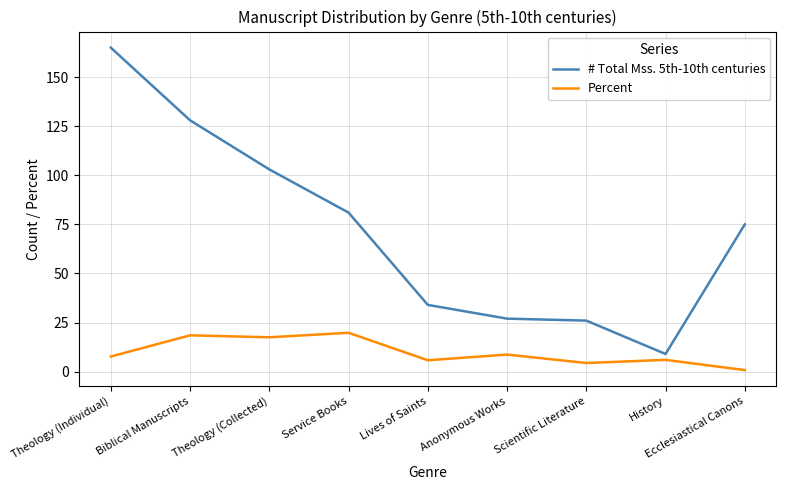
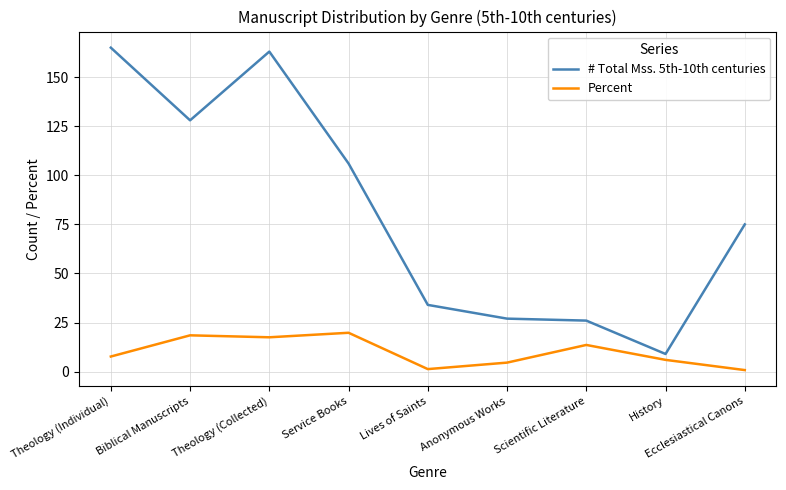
  {
    "# Total Mss. 5th-10th centuries": {
      "Theology (Individual)": 165,
      "Biblical Manuscripts": 128,
-     "Theology (Collected)": 103,
-     "Service Books": 81,
+     "Theology (Collected)": 163,
+     "Service Books": 106,
      "Lives of Saints": 34,
      "Anonymous Works": 27,
      "Scientific Literature": 26,
      "History": 9,
      "Ecclesiastical Canons": 75
    },
    "Percent": {
      "Theology (Individual)": 8,
      "Biblical Manuscripts": 19,
      "Theology (Collected)": 18,
      "Service Books": 20,
-     "Lives of Saints": 6,
-     "Anonymous Works": 9,
-     "Scientific Literature": 4,
+     "Lives of Saints": 1,
+     "Anonymous Works": 5,
+     "Scientific Literature": 14,
      "History": 6,
      "Ecclesiastical Canons": 1
    }
  }
